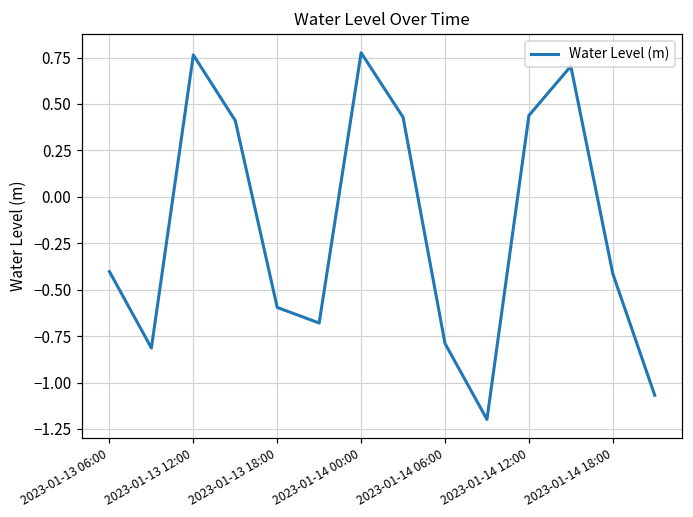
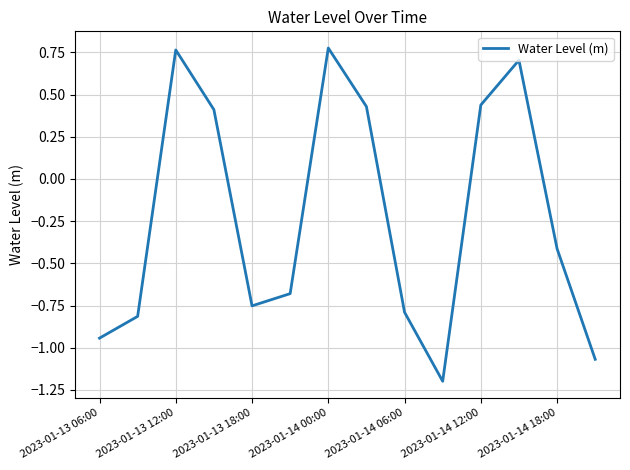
  {
-   "2023-01-13 06:00": -0.40,
+   "2023-01-13 06:00": -0.94,
    "2023-01-13 12:00": 0.76,
-   "2023-01-13 18:00": -0.60,
+   "2023-01-13 18:00": -0.75,
    "2023-01-14 00:00": 0.78,
    "2023-01-14 06:00": -0.79,
    "2023-01-14 12:00": 0.44,
    "2023-01-14 18:00": -0.41
  }
